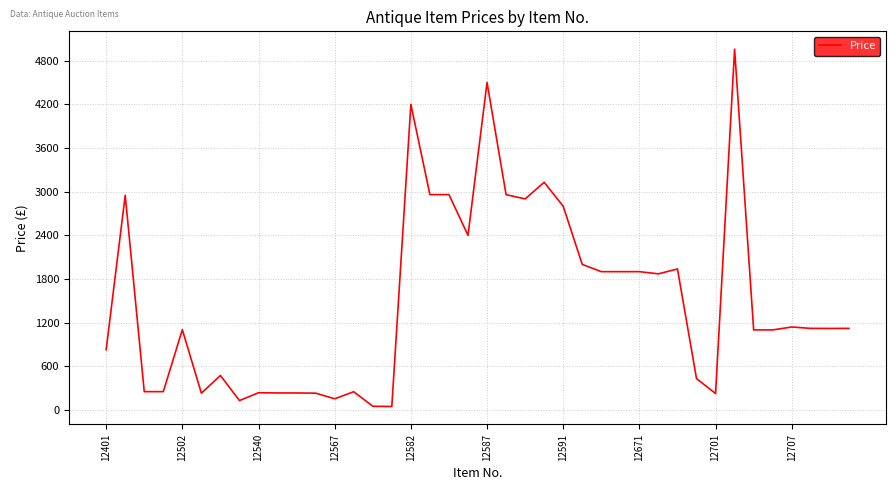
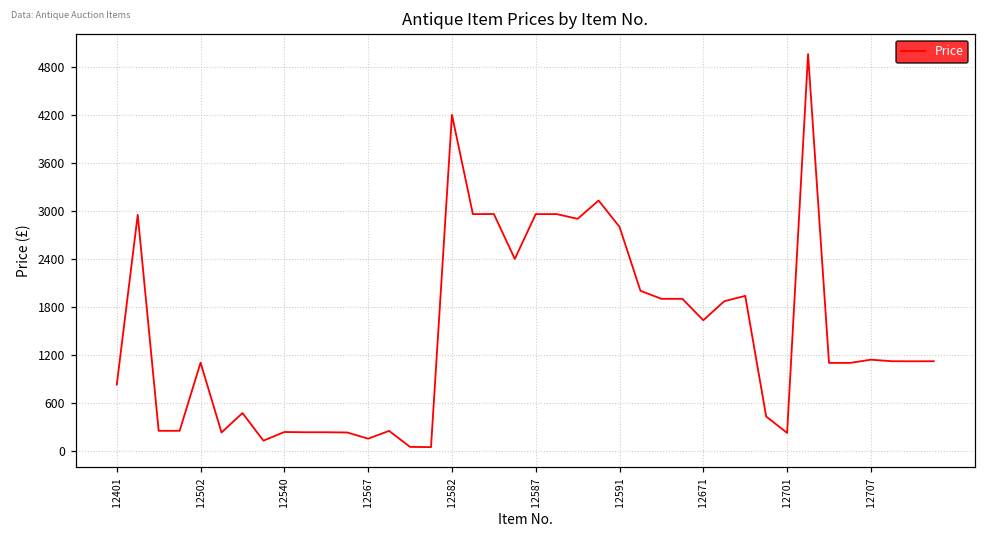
  {
    "12401": 800,
    "12502": 1100,
    "12540": 200,
    "12567": 200,
    "12582": 4200,
-   "12587": 4500,
+   "12587": 3000,
    "12591": 2800,
-   "12671": 1900,
+   "12671": 1600,
    "12701": 200,
    "12707": 1100
  }
